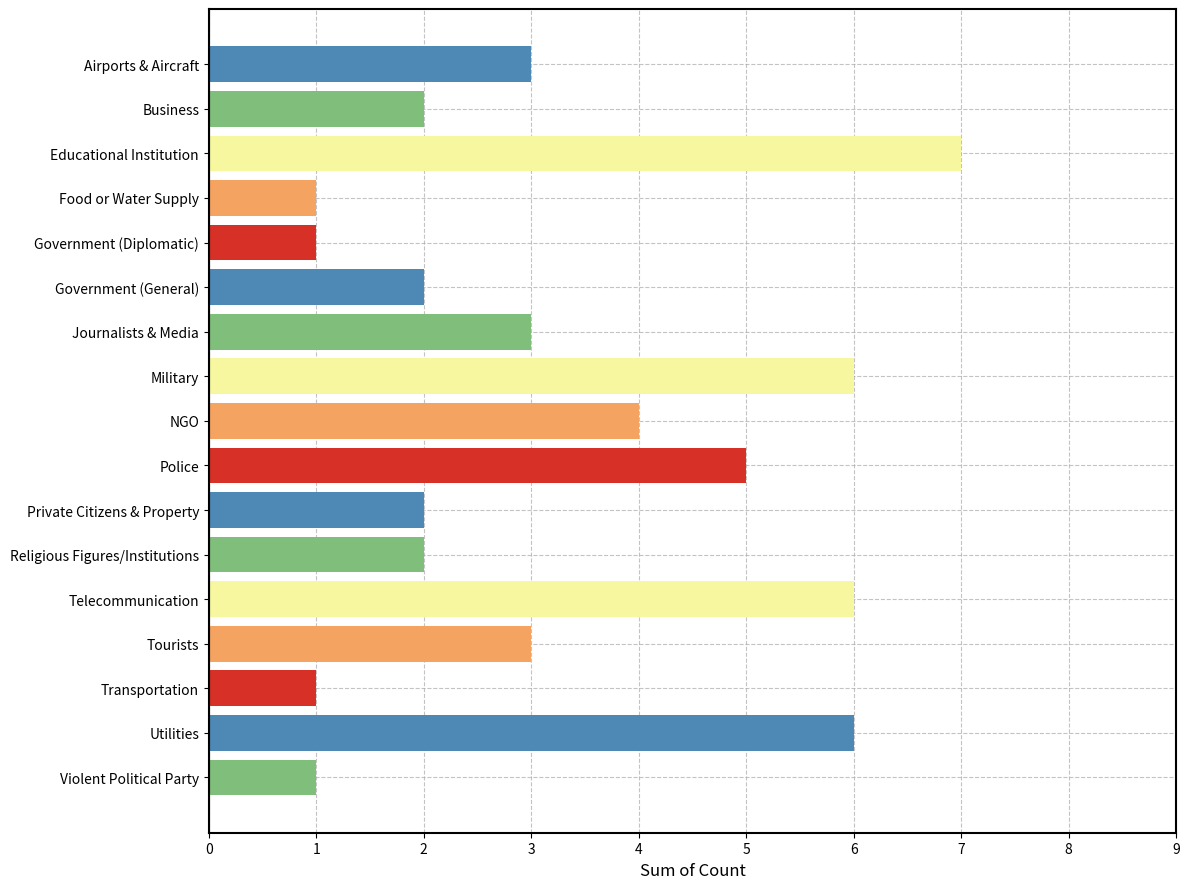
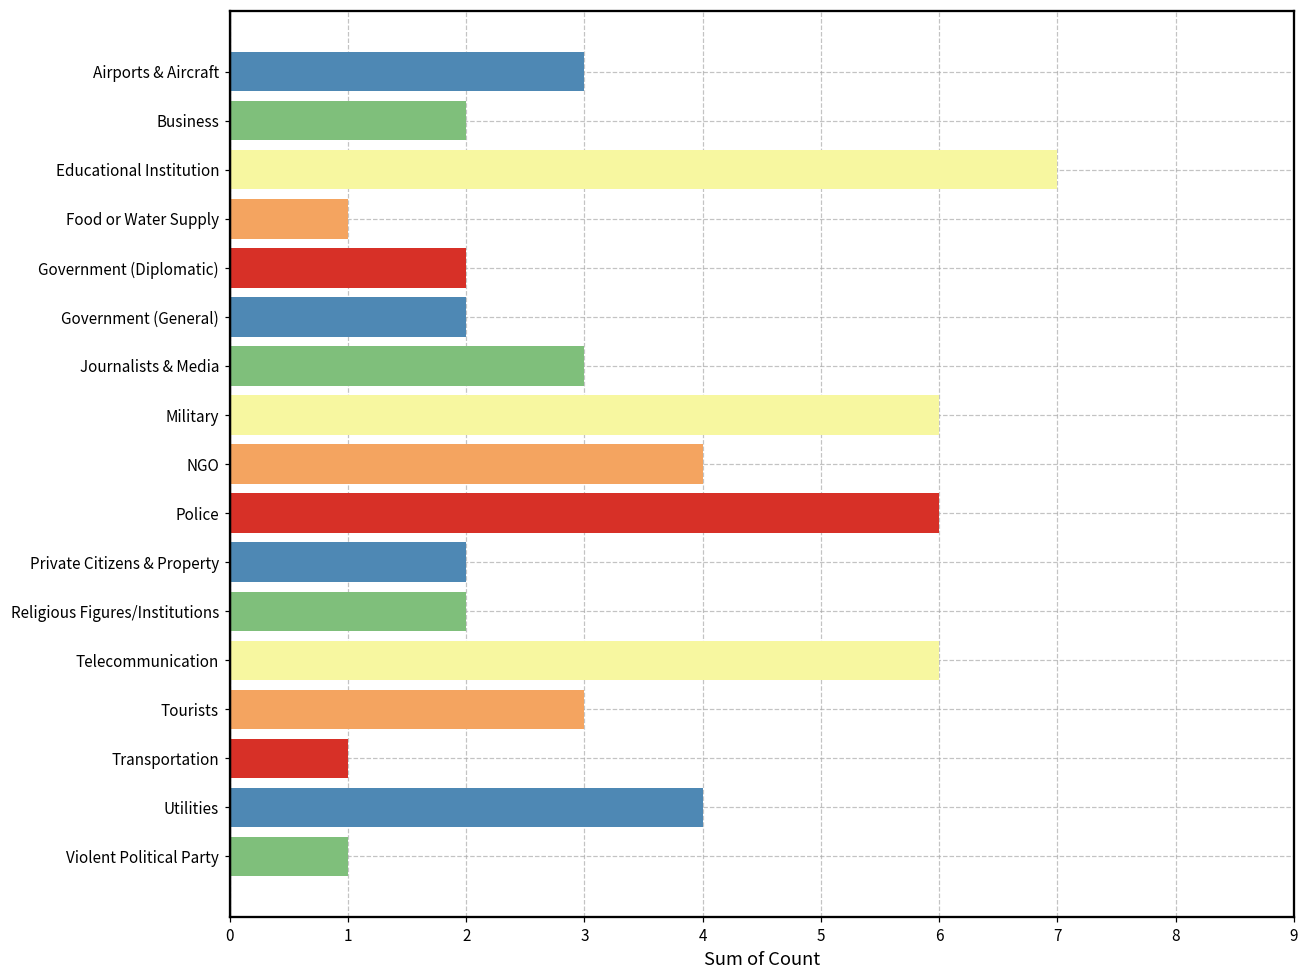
  {
    "Airports & Aircraft": 3,
    "Business": 2,
    "Educational Institution": 7,
    "Food or Water Supply": 1,
-   "Government (Diplomatic)": 1,
+   "Government (Diplomatic)": 2,
    "Government (General)": 2,
    "Journalists & Media": 3,
    "Military": 6,
    "NGO": 4,
-   "Police": 5,
+   "Police": 6,
    "Private Citizens & Property": 2,
    "Religious Figures/Institutions": 2,
    "Telecommunication": 6,
    "Tourists": 3,
    "Transportation": 1,
-   "Utilities": 6,
+   "Utilities": 4,
    "Violent Political Party": 1
  }
